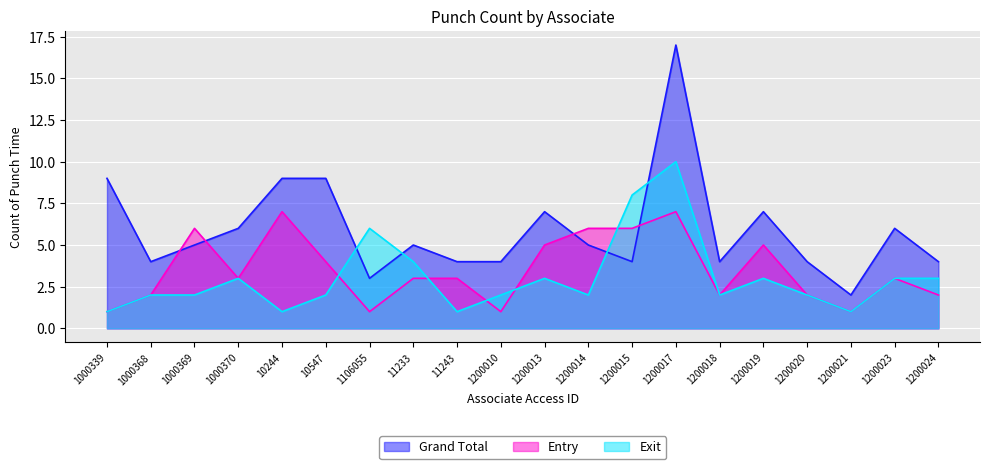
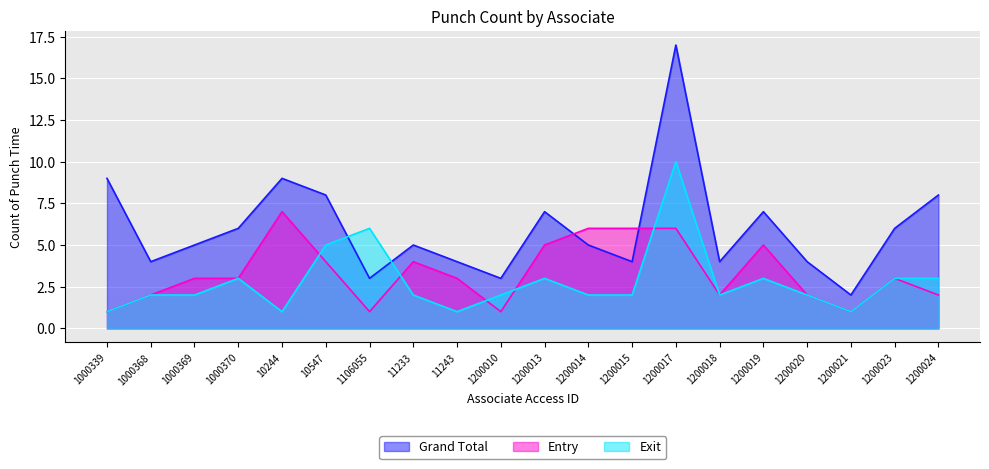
  {
    "Grand Total": {
      "1000339": 9,
      "1000368": 4,
      "1000369": 5,
      "1000370": 6,
      "10244": 9,
-     "10547": 9,
+     "10547": 8,
      "1106055": 3,
      "11233": 5,
      "11243": 4,
-     "1200010": 4,
+     "1200010": 3,
      "1200013": 7,
      "1200014": 5,
      "1200015": 4,
      "1200017": 17,
      "1200018": 4,
      "1200019": 7,
      "1200020": 4,
      "1200021": 2,
      "1200023": 6,
-     "1200024": 4
+     "1200024": 8
    },
    "Entry": {
-     "1000369": 6,
+     "1000369": 3,
      "10244": 7,
      "10547": 4,
      "1106055": 1,
-     "11233": 3,
+     "11233": 4,
      "11243": 3,
      "1200010": 1,
      "1200013": 5,
      "1200014": 6,
      "1200015": 6,
-     "1200017": 7,
+     "1200017": 6,
      "1200019": 5,
      "1200024": 2
    },
    "Exit": {
      "1000369": 2,
      "10244": 1,
-     "10547": 2,
+     "10547": 5,
      "1106055": 6,
-     "11233": 4,
+     "11233": 2,
      "11243": 1,
      "1200010": 2,
      "1200013": 3,
      "1200014": 2,
-     "1200015": 8,
+     "1200015": 2,
      "1200017": 10,
      "1200019": 3,
      "1200024": 3
    }
  }
